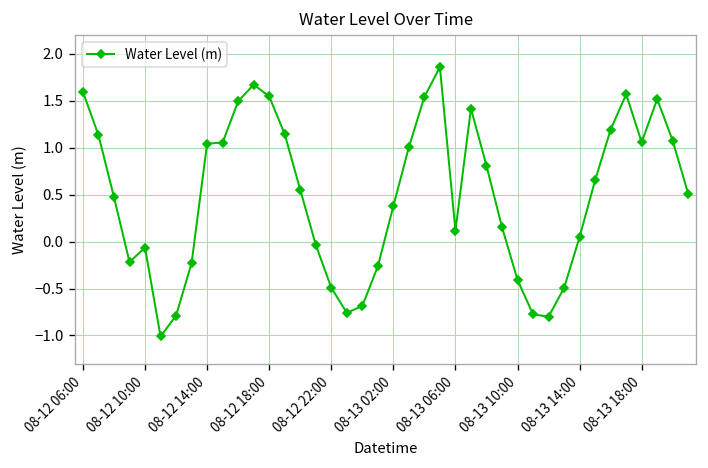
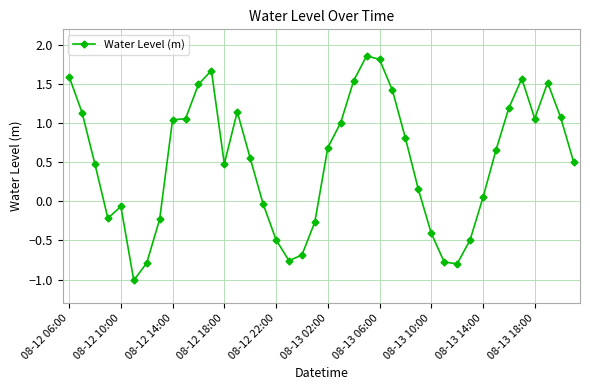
  {
    "08-12 06:00": 1.6,
    "08-12 10:00": -0.1,
    "08-12 14:00": 1.0,
-   "08-12 18:00": 1.5,
+   "08-12 18:00": 0.5,
    "08-12 22:00": -0.5,
-   "08-13 02:00": 0.4,
-   "08-13 06:00": 0.1,
+   "08-13 02:00": 0.7,
+   "08-13 06:00": 1.8,
    "08-13 10:00": -0.4,
    "08-13 14:00": 0.0,
    "08-13 18:00": 1.1
  }
